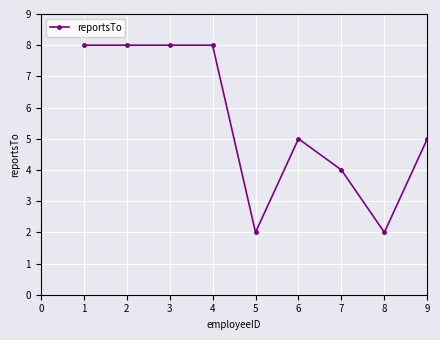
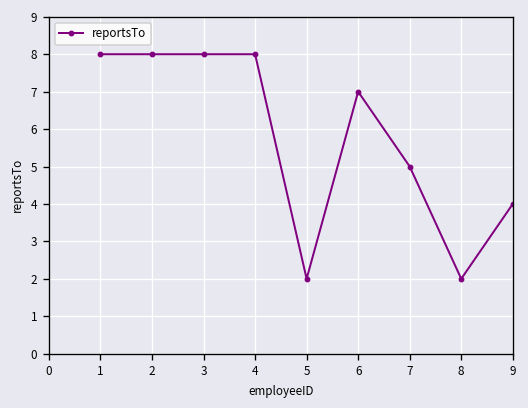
  {
    "1": 8,
    "2": 8,
    "3": 8,
    "4": 8,
    "5": 2,
-   "6": 5,
-   "7": 4,
+   "6": 7,
+   "7": 5,
    "8": 2,
-   "9": 5
+   "9": 4
  }
